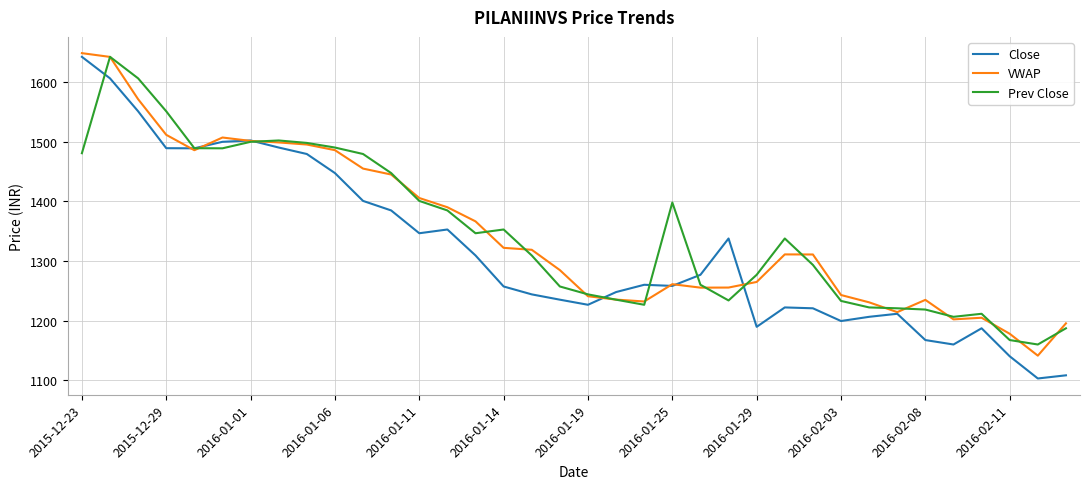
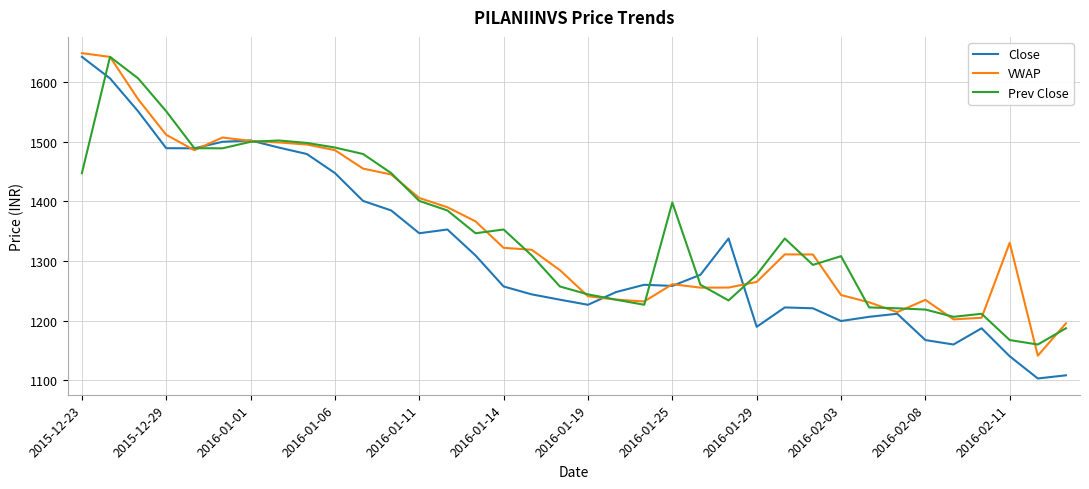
  {
    "Close": {
      "2015-12-23": 1640,
      "2015-12-29": 1490,
      "2016-01-06": 1450,
      "2016-01-11": 1350,
      "2016-01-14": 1260,
      "2016-01-19": 1230,
      "2016-01-29": 1190,
      "2016-02-03": 1200,
      "2016-02-08": 1170,
      "2016-02-11": 1140
    },
    "VWAP": {
      "2015-12-23": 1650,
      "2015-12-29": 1510,
      "2016-01-06": 1490,
      "2016-01-11": 1410,
      "2016-01-14": 1320,
      "2016-01-29": 1260,
      "2016-02-03": 1240,
      "2016-02-08": 1230,
-     "2016-02-11": 1180
+     "2016-02-11": 1330
    },
    "Prev Close": {
-     "2015-12-23": 1480,
+     "2015-12-23": 1450,
      "2015-12-29": 1550,
      "2016-01-06": 1490,
      "2016-01-11": 1400,
      "2016-01-14": 1350,
      "2016-01-25": 1400,
      "2016-01-29": 1280,
-     "2016-02-03": 1230,
+     "2016-02-03": 1310,
      "2016-02-08": 1220,
      "2016-02-11": 1170
    }
  }
